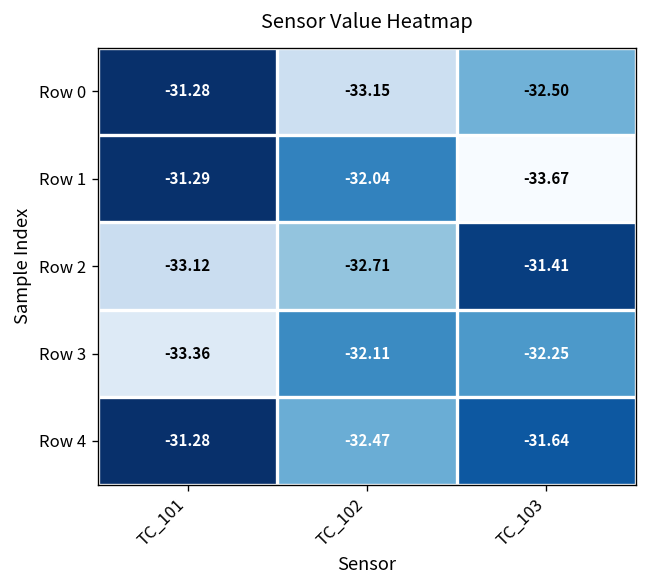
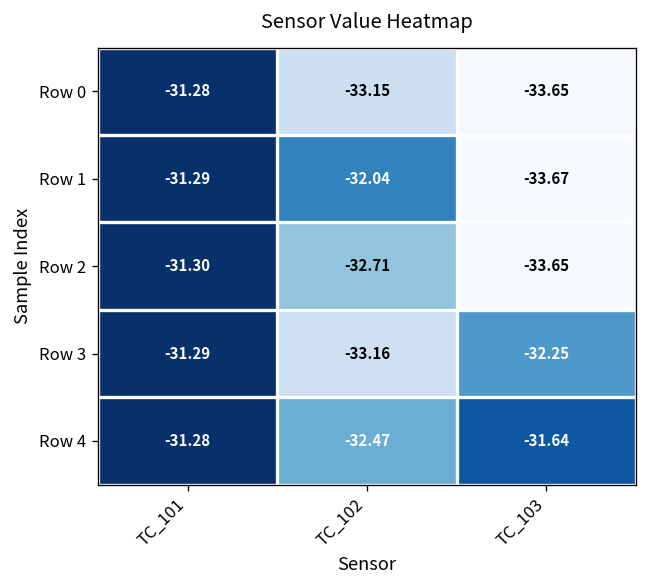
  {
    "Row 0": {
      "TC_101": -31.28,
      "TC_102": -33.15,
-     "TC_103": -32.50
+     "TC_103": -33.65
    },
    "Row 1": {
      "TC_101": -31.29,
      "TC_102": -32.04,
      "TC_103": -33.67
    },
    "Row 2": {
-     "TC_101": -33.12,
+     "TC_101": -31.30,
      "TC_102": -32.71,
-     "TC_103": -31.41
+     "TC_103": -33.65
    },
    "Row 3": {
-     "TC_101": -33.36,
-     "TC_102": -32.11,
+     "TC_101": -31.29,
+     "TC_102": -33.16,
      "TC_103": -32.25
    },
    "Row 4": {
      "TC_101": -31.28,
      "TC_102": -32.47,
      "TC_103": -31.64
    }
  }
